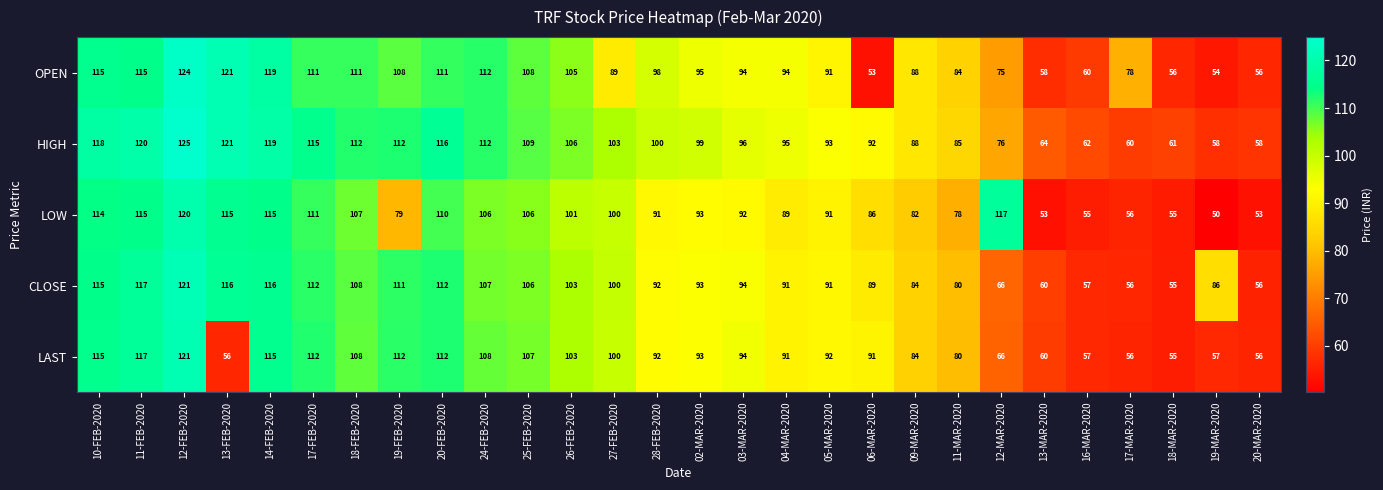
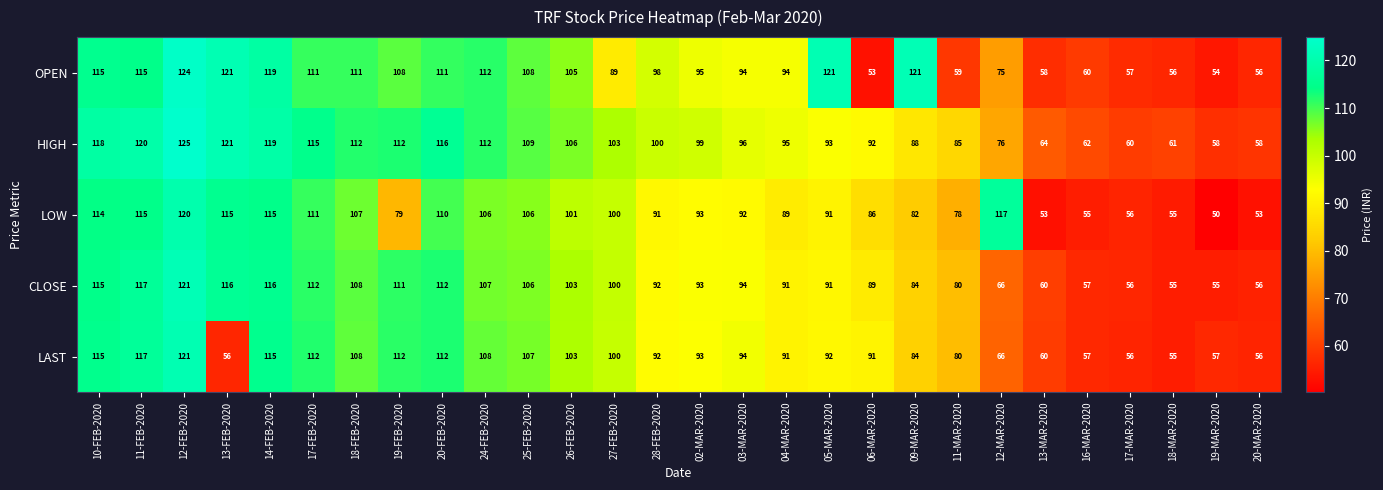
  {
    "OPEN": {
      "10-FEB-2020": 115,
      "11-FEB-2020": 115,
      "12-FEB-2020": 124,
      "13-FEB-2020": 121,
      "14-FEB-2020": 119,
      "17-FEB-2020": 111,
      "18-FEB-2020": 111,
      "19-FEB-2020": 108,
      "20-FEB-2020": 111,
      "24-FEB-2020": 112,
      "25-FEB-2020": 108,
      "26-FEB-2020": 105,
      "27-FEB-2020": 89,
      "28-FEB-2020": 98,
      "02-MAR-2020": 95,
      "03-MAR-2020": 94,
      "04-MAR-2020": 94,
-     "05-MAR-2020": 91,
+     "05-MAR-2020": 121,
      "06-MAR-2020": 53,
-     "09-MAR-2020": 88,
-     "11-MAR-2020": 84,
+     "09-MAR-2020": 121,
+     "11-MAR-2020": 59,
      "12-MAR-2020": 75,
      "13-MAR-2020": 58,
      "16-MAR-2020": 60,
-     "17-MAR-2020": 78,
+     "17-MAR-2020": 57,
      "18-MAR-2020": 56,
      "19-MAR-2020": 54,
      "20-MAR-2020": 56
    },
    "HIGH": {
      "10-FEB-2020": 118,
      "11-FEB-2020": 120,
      "12-FEB-2020": 125,
      "13-FEB-2020": 121,
      "14-FEB-2020": 119,
      "17-FEB-2020": 115,
      "18-FEB-2020": 112,
      "19-FEB-2020": 112,
      "20-FEB-2020": 116,
      "24-FEB-2020": 112,
      "25-FEB-2020": 109,
      "26-FEB-2020": 106,
      "27-FEB-2020": 103,
      "28-FEB-2020": 100,
      "02-MAR-2020": 99,
      "03-MAR-2020": 96,
      "04-MAR-2020": 95,
      "05-MAR-2020": 93,
      "06-MAR-2020": 92,
      "09-MAR-2020": 88,
      "11-MAR-2020": 85,
      "12-MAR-2020": 76,
      "13-MAR-2020": 64,
      "16-MAR-2020": 62,
      "17-MAR-2020": 60,
      "18-MAR-2020": 61,
      "19-MAR-2020": 58,
      "20-MAR-2020": 58
    },
    "LOW": {
      "10-FEB-2020": 114,
      "11-FEB-2020": 115,
      "12-FEB-2020": 120,
      "13-FEB-2020": 115,
      "14-FEB-2020": 115,
      "17-FEB-2020": 111,
      "18-FEB-2020": 107,
      "19-FEB-2020": 79,
      "20-FEB-2020": 110,
      "24-FEB-2020": 106,
      "25-FEB-2020": 106,
      "26-FEB-2020": 101,
      "27-FEB-2020": 100,
      "28-FEB-2020": 91,
      "02-MAR-2020": 93,
      "03-MAR-2020": 92,
      "04-MAR-2020": 89,
      "05-MAR-2020": 91,
      "06-MAR-2020": 86,
      "09-MAR-2020": 82,
      "11-MAR-2020": 78,
      "12-MAR-2020": 117,
      "13-MAR-2020": 53,
      "16-MAR-2020": 55,
      "17-MAR-2020": 56,
      "18-MAR-2020": 55,
      "19-MAR-2020": 50,
      "20-MAR-2020": 53
    },
    "CLOSE": {
      "10-FEB-2020": 115,
      "11-FEB-2020": 117,
      "12-FEB-2020": 121,
      "13-FEB-2020": 116,
      "14-FEB-2020": 116,
      "17-FEB-2020": 112,
      "18-FEB-2020": 108,
      "19-FEB-2020": 111,
      "20-FEB-2020": 112,
      "24-FEB-2020": 107,
      "25-FEB-2020": 106,
      "26-FEB-2020": 103,
      "27-FEB-2020": 100,
      "28-FEB-2020": 92,
      "02-MAR-2020": 93,
      "03-MAR-2020": 94,
      "04-MAR-2020": 91,
      "05-MAR-2020": 91,
      "06-MAR-2020": 89,
      "09-MAR-2020": 84,
      "11-MAR-2020": 80,
      "12-MAR-2020": 66,
      "13-MAR-2020": 60,
      "16-MAR-2020": 57,
      "17-MAR-2020": 56,
      "18-MAR-2020": 55,
-     "19-MAR-2020": 86,
+     "19-MAR-2020": 55,
      "20-MAR-2020": 56
    },
    "LAST": {
      "10-FEB-2020": 115,
      "11-FEB-2020": 117,
      "12-FEB-2020": 121,
      "13-FEB-2020": 56,
      "14-FEB-2020": 115,
      "17-FEB-2020": 112,
      "18-FEB-2020": 108,
      "19-FEB-2020": 112,
      "20-FEB-2020": 112,
      "24-FEB-2020": 108,
      "25-FEB-2020": 107,
      "26-FEB-2020": 103,
      "27-FEB-2020": 100,
      "28-FEB-2020": 92,
      "02-MAR-2020": 93,
      "03-MAR-2020": 94,
      "04-MAR-2020": 91,
      "05-MAR-2020": 92,
      "06-MAR-2020": 91,
      "09-MAR-2020": 84,
      "11-MAR-2020": 80,
      "12-MAR-2020": 66,
      "13-MAR-2020": 60,
      "16-MAR-2020": 57,
      "17-MAR-2020": 56,
      "18-MAR-2020": 55,
      "19-MAR-2020": 57,
      "20-MAR-2020": 56
    }
  }
